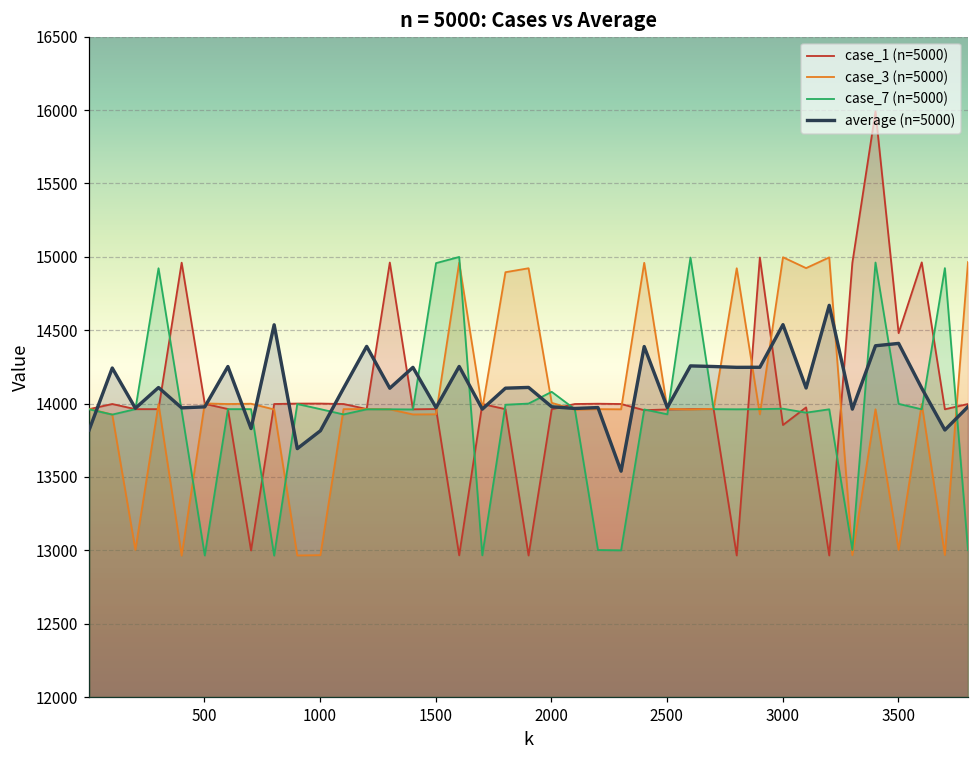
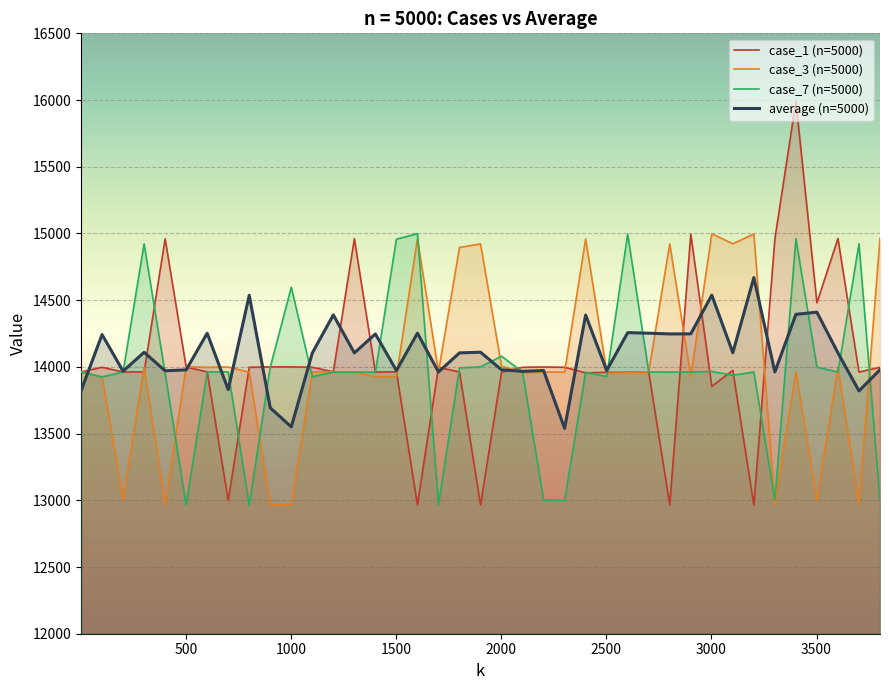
  {
    "case_1 (n=5000)": {
      "1000": 14000,
      "3000": 13850,
      "3500": 14480
    },
    "case_3 (n=5000)": {
      "1000": 12970,
      "1500": 13930,
      "2000": 14010,
      "3000": 15000,
      "3500": 13000
    },
    "case_7 (n=5000)": {
      "500": 12970,
-     "1000": 13960,
+     "1000": 14600,
      "1500": 14960,
      "2000": 14080,
      "2500": 13930,
      "3000": 13970,
      "3500": 14000
    },
    "average (n=5000)": {
      "500": 13980,
-     "1000": 13810,
+     "1000": 13550,
      "3000": 14540,
      "3500": 14410
    }
  }
